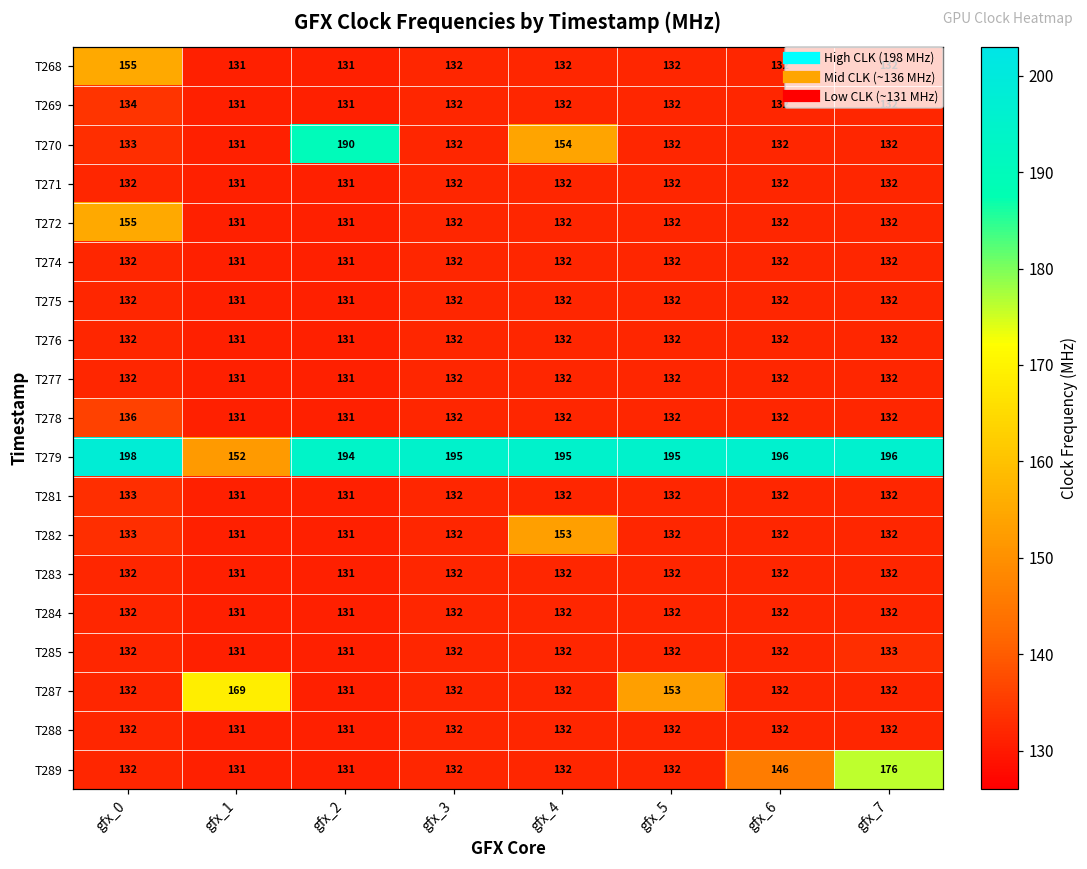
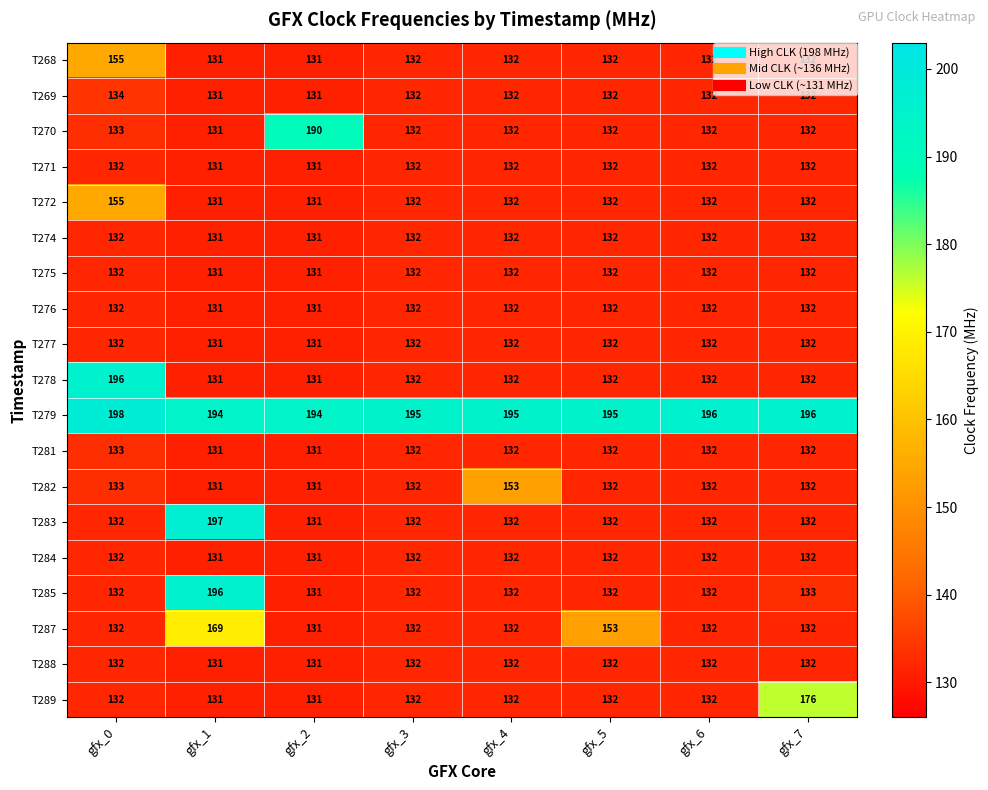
  {
    "T268": {
      "gfx_0": 155,
      "gfx_1": 131,
      "gfx_2": 131,
      "gfx_3": 132,
      "gfx_4": 132,
      "gfx_5": 132
    },
    "T269": {
      "gfx_0": 134,
      "gfx_1": 131,
      "gfx_2": 131,
      "gfx_3": 132,
      "gfx_4": 132,
      "gfx_5": 132
    },
    "T270": {
      "gfx_0": 133,
      "gfx_1": 131,
      "gfx_2": 190,
      "gfx_3": 132,
-     "gfx_4": 154,
+     "gfx_4": 132,
      "gfx_5": 132,
      "gfx_6": 132,
      "gfx_7": 132
    },
    "T271": {
      "gfx_0": 132,
      "gfx_1": 131,
      "gfx_2": 131,
      "gfx_3": 132,
      "gfx_4": 132,
      "gfx_5": 132,
      "gfx_6": 132,
      "gfx_7": 132
    },
    "T272": {
      "gfx_0": 155,
      "gfx_1": 131,
      "gfx_2": 131,
      "gfx_3": 132,
      "gfx_4": 132,
      "gfx_5": 132,
      "gfx_6": 132,
      "gfx_7": 132
    },
    "T274": {
      "gfx_0": 132,
      "gfx_1": 131,
      "gfx_2": 131,
      "gfx_3": 132,
      "gfx_4": 132,
      "gfx_5": 132,
      "gfx_6": 132,
      "gfx_7": 132
    },
    "T275": {
      "gfx_0": 132,
      "gfx_1": 131,
      "gfx_2": 131,
      "gfx_3": 132,
      "gfx_4": 132,
      "gfx_5": 132,
      "gfx_6": 132,
      "gfx_7": 132
    },
    "T276": {
      "gfx_0": 132,
      "gfx_1": 131,
      "gfx_2": 131,
      "gfx_3": 132,
      "gfx_4": 132,
      "gfx_5": 132,
      "gfx_6": 132,
      "gfx_7": 132
    },
    "T277": {
      "gfx_0": 132,
      "gfx_1": 131,
      "gfx_2": 131,
      "gfx_3": 132,
      "gfx_4": 132,
      "gfx_5": 132,
      "gfx_6": 132,
      "gfx_7": 132
    },
    "T278": {
-     "gfx_0": 136,
+     "gfx_0": 196,
      "gfx_1": 131,
      "gfx_2": 131,
      "gfx_3": 132,
      "gfx_4": 132,
      "gfx_5": 132,
      "gfx_6": 132,
      "gfx_7": 132
    },
    "T279": {
      "gfx_0": 198,
-     "gfx_1": 152,
+     "gfx_1": 194,
      "gfx_2": 194,
      "gfx_3": 195,
      "gfx_4": 195,
      "gfx_5": 195,
      "gfx_6": 196,
      "gfx_7": 196
    },
    "T281": {
      "gfx_0": 133,
      "gfx_1": 131,
      "gfx_2": 131,
      "gfx_3": 132,
      "gfx_4": 132,
      "gfx_5": 132,
      "gfx_6": 132,
      "gfx_7": 132
    },
    "T282": {
      "gfx_0": 133,
      "gfx_1": 131,
      "gfx_2": 131,
      "gfx_3": 132,
      "gfx_4": 153,
      "gfx_5": 132,
      "gfx_6": 132,
      "gfx_7": 132
    },
    "T283": {
      "gfx_0": 132,
-     "gfx_1": 131,
+     "gfx_1": 197,
      "gfx_2": 131,
      "gfx_3": 132,
      "gfx_4": 132,
      "gfx_5": 132,
      "gfx_6": 132,
      "gfx_7": 132
    },
    "T284": {
      "gfx_0": 132,
      "gfx_1": 131,
      "gfx_2": 131,
      "gfx_3": 132,
      "gfx_4": 132,
      "gfx_5": 132,
      "gfx_6": 132,
      "gfx_7": 132
    },
    "T285": {
      "gfx_0": 132,
-     "gfx_1": 131,
+     "gfx_1": 196,
      "gfx_2": 131,
      "gfx_3": 132,
      "gfx_4": 132,
      "gfx_5": 132,
      "gfx_6": 132,
      "gfx_7": 133
    },
    "T287": {
      "gfx_0": 132,
      "gfx_1": 169,
      "gfx_2": 131,
      "gfx_3": 132,
      "gfx_4": 132,
      "gfx_5": 153,
      "gfx_6": 132,
      "gfx_7": 132
    },
    "T288": {
      "gfx_0": 132,
      "gfx_1": 131,
      "gfx_2": 131,
      "gfx_3": 132,
      "gfx_4": 132,
      "gfx_5": 132,
      "gfx_6": 132,
      "gfx_7": 132
    },
    "T289": {
      "gfx_0": 132,
      "gfx_1": 131,
      "gfx_2": 131,
      "gfx_3": 132,
      "gfx_4": 132,
      "gfx_5": 132,
-     "gfx_6": 146,
+     "gfx_6": 132,
      "gfx_7": 176
    }
  }
